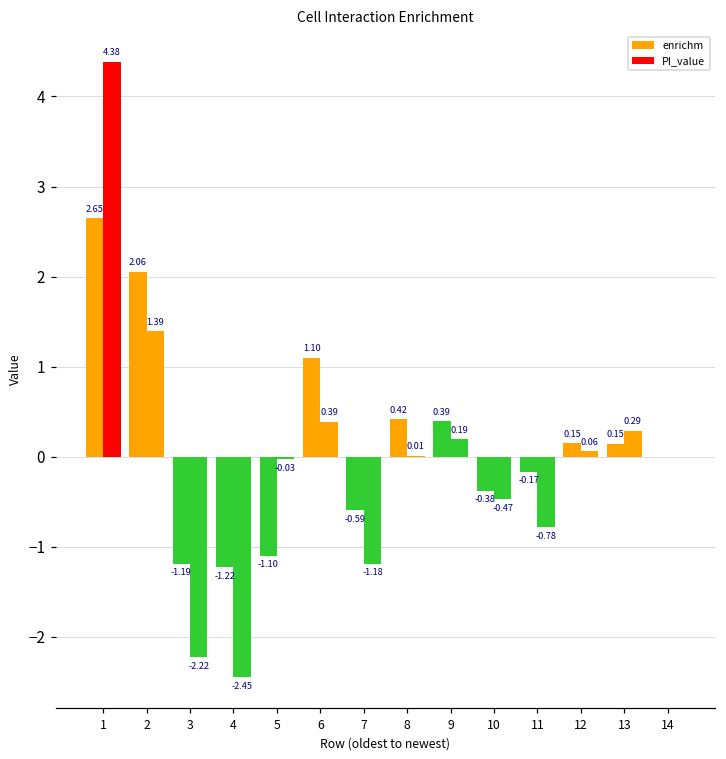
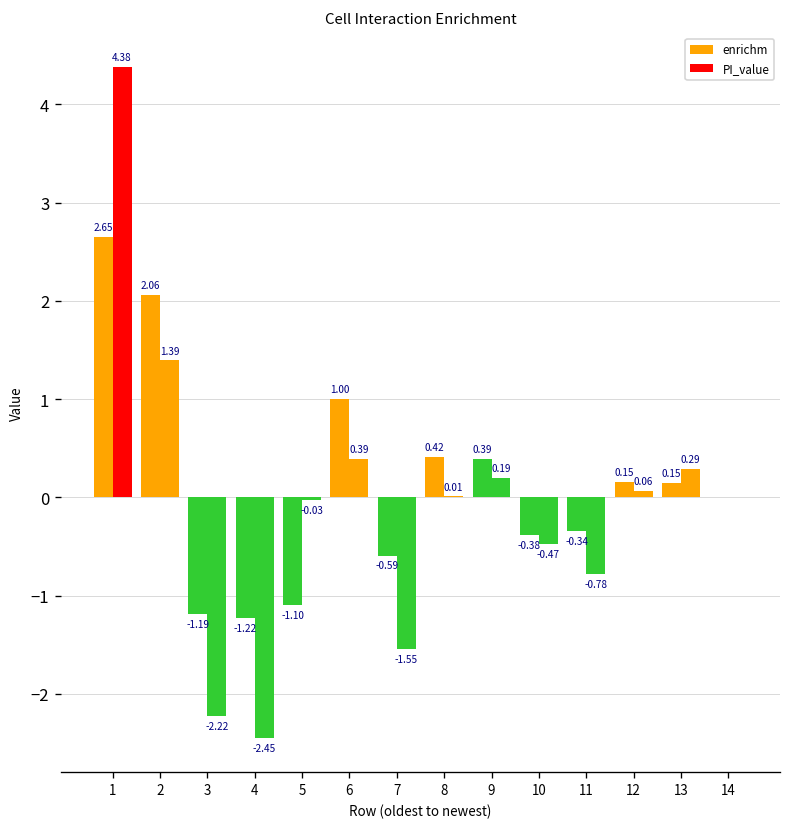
  {
    "enrichm": {
      "1": 2.65,
      "2": 2.06,
      "3": -1.19,
      "4": -1.22,
      "5": -1.10,
-     "6": 1.10,
+     "6": 1.00,
      "7": -0.59,
      "8": 0.42,
      "9": 0.39,
      "10": -0.38,
-     "11": -0.17,
+     "11": -0.34,
      "12": 0.15,
      "13": 0.15
    },
    "PI_value": {
      "1": 4.38,
      "2": 1.39,
      "3": -2.22,
      "4": -2.45,
      "5": -0.03,
      "6": 0.39,
-     "7": -1.18,
+     "7": -1.55,
      "8": 0.01,
      "9": 0.19,
      "10": -0.47,
      "11": -0.78,
      "12": 0.06,
      "13": 0.29
    }
  }
